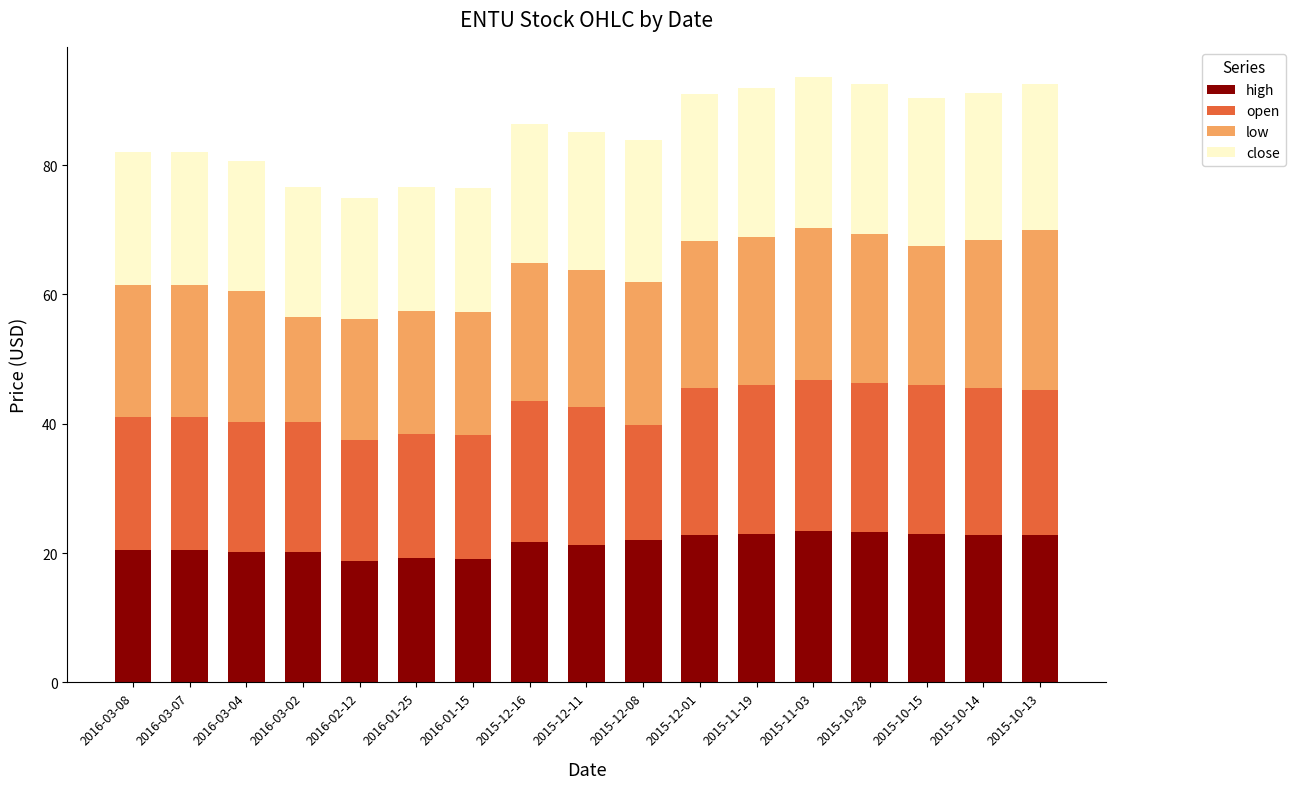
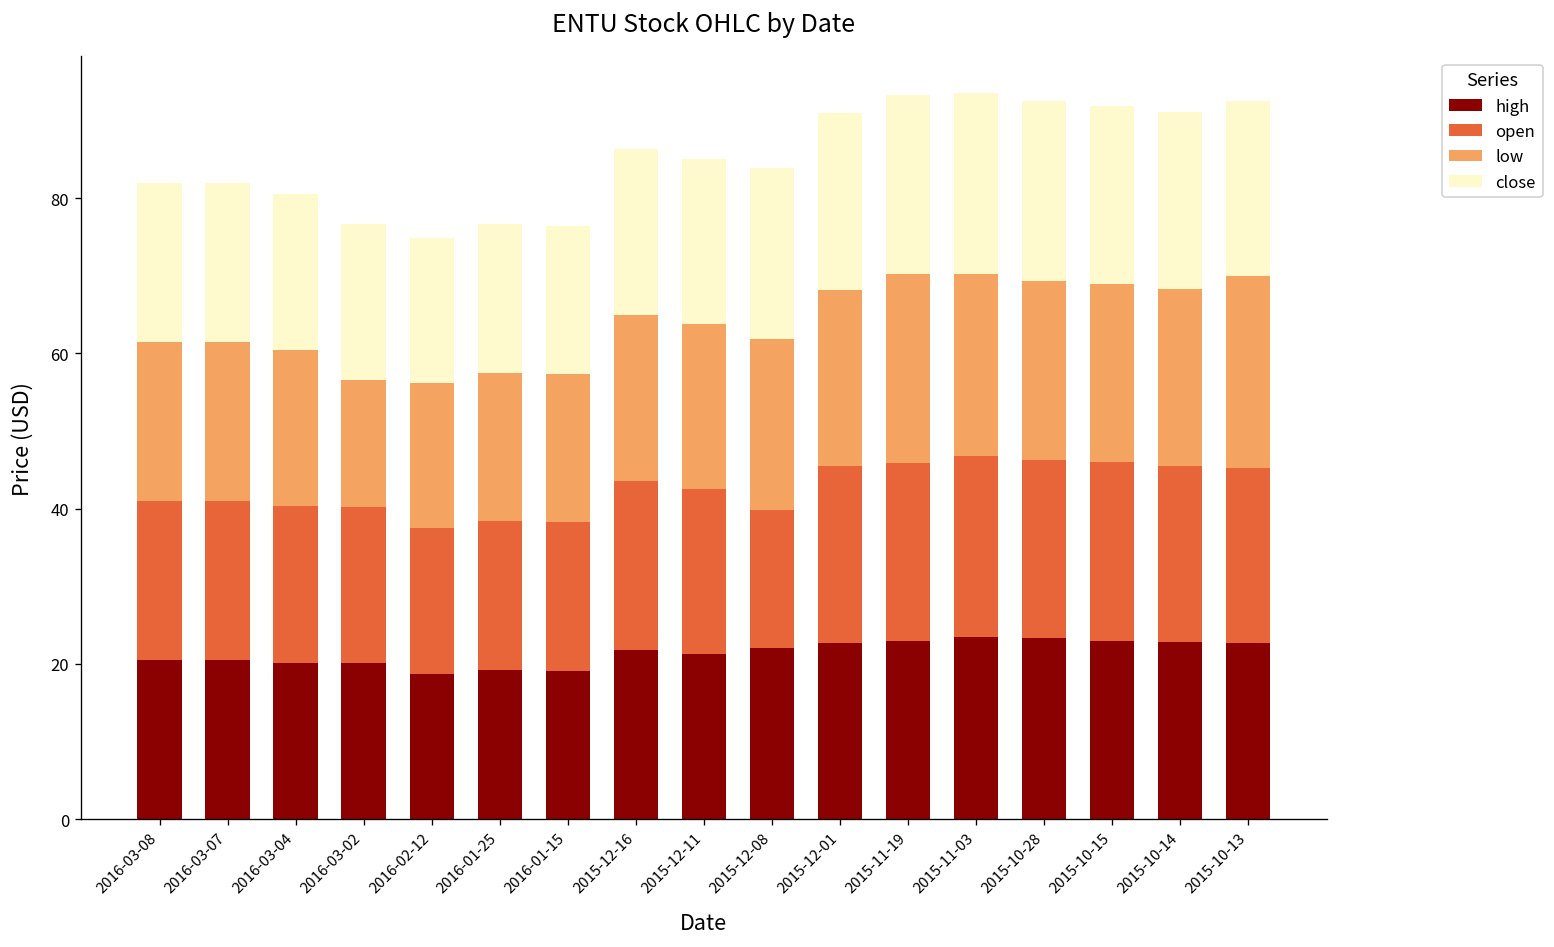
  {
    "high": {
      "2016-03-08": 21,
      "2016-03-07": 21,
      "2016-03-04": 20,
      "2016-03-02": 20,
      "2016-02-12": 19,
      "2016-01-25": 19,
      "2016-01-15": 19,
      "2015-12-16": 22,
      "2015-12-11": 21,
      "2015-12-08": 22,
      "2015-12-01": 23,
      "2015-11-19": 23,
      "2015-11-03": 23,
      "2015-10-28": 23,
      "2015-10-15": 23,
      "2015-10-14": 23,
      "2015-10-13": 23
    },
    "open": {
      "2016-03-08": 21,
      "2016-03-07": 21,
      "2016-03-04": 20,
      "2016-03-02": 20,
      "2016-02-12": 19,
      "2016-01-25": 19,
      "2016-01-15": 19,
      "2015-12-16": 22,
      "2015-12-11": 21,
      "2015-12-08": 18,
      "2015-12-01": 23,
      "2015-11-19": 23,
      "2015-11-03": 23,
      "2015-10-28": 23,
      "2015-10-15": 23,
      "2015-10-14": 23,
      "2015-10-13": 23
    },
    "low": {
      "2016-03-08": 21,
      "2016-03-07": 20,
      "2016-03-04": 20,
      "2016-03-02": 16,
      "2016-02-12": 19,
      "2016-01-25": 19,
      "2016-01-15": 19,
      "2015-12-16": 21,
      "2015-12-11": 21,
      "2015-12-08": 22,
      "2015-12-01": 23,
-     "2015-11-19": 23,
+     "2015-11-19": 24,
      "2015-11-03": 23,
      "2015-10-28": 23,
-     "2015-10-15": 21,
+     "2015-10-15": 23,
      "2015-10-14": 23,
      "2015-10-13": 25
    },
    "close": {
      "2016-03-08": 21,
      "2016-03-07": 20,
      "2016-03-04": 20,
      "2016-03-02": 20,
      "2016-02-12": 19,
      "2016-01-25": 19,
      "2016-01-15": 19,
      "2015-12-16": 21,
      "2015-12-11": 21,
      "2015-12-08": 22,
      "2015-12-01": 23,
      "2015-11-19": 23,
      "2015-11-03": 23,
      "2015-10-28": 23,
      "2015-10-15": 23,
      "2015-10-14": 23,
      "2015-10-13": 23
    }
  }
